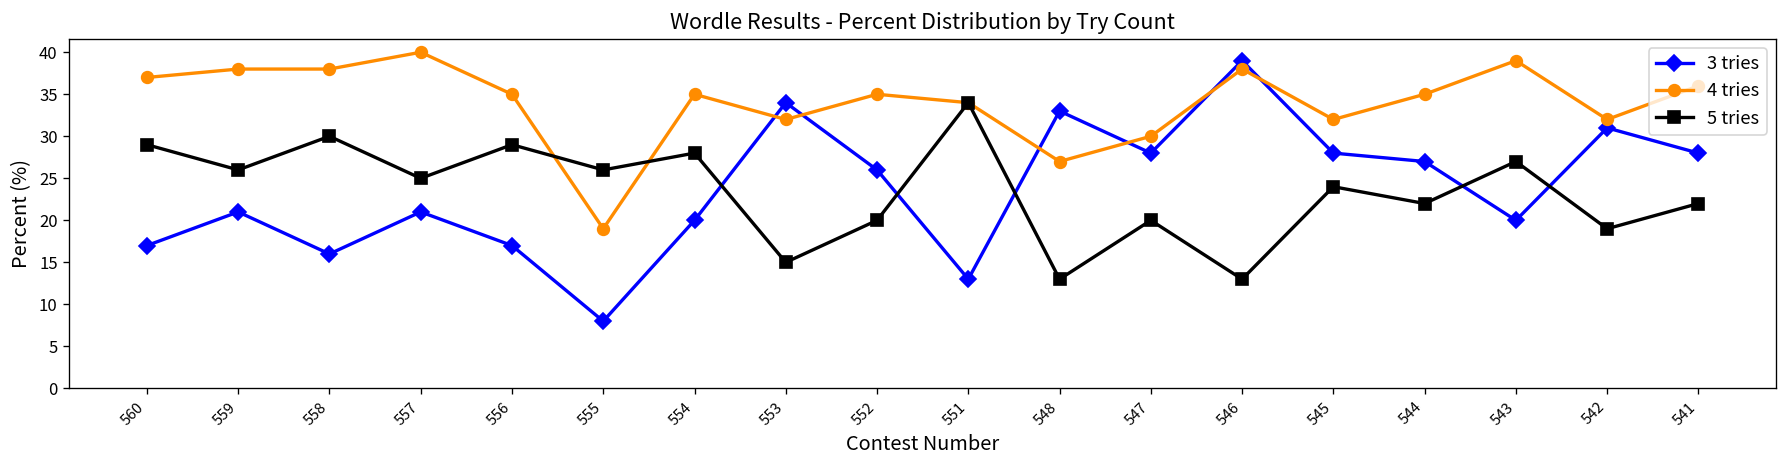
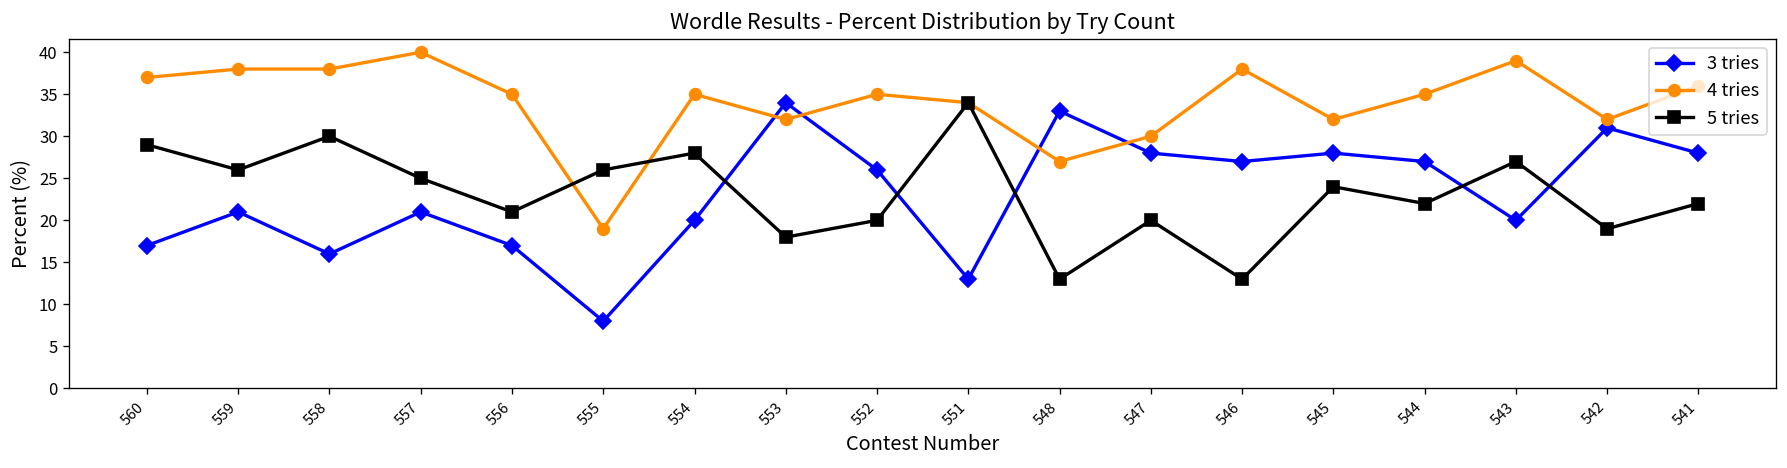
  {
    "3 tries": {
      "560": 17,
      "559": 21,
      "558": 16,
      "557": 21,
      "556": 17,
      "555": 8,
      "554": 20,
      "553": 34,
      "552": 26,
      "551": 13,
      "548": 33,
      "547": 28,
-     "546": 39,
+     "546": 27,
      "545": 28,
      "544": 27,
      "543": 20,
      "542": 31,
      "541": 28
    },
    "4 tries": {
      "560": 37,
      "559": 38,
      "558": 38,
      "557": 40,
      "556": 35,
      "555": 19,
      "554": 35,
      "553": 32,
      "552": 35,
      "548": 27,
      "547": 30,
      "546": 38,
      "545": 32,
      "544": 35,
      "543": 39,
      "542": 32
    },
    "5 tries": {
      "560": 29,
      "559": 26,
      "558": 30,
      "557": 25,
-     "556": 29,
+     "556": 21,
      "555": 26,
      "554": 28,
-     "553": 15,
+     "553": 18,
      "552": 20,
      "548": 13,
      "547": 20,
      "546": 13,
      "545": 24,
      "544": 22,
      "543": 27,
      "542": 19,
      "541": 22
    }
  }
